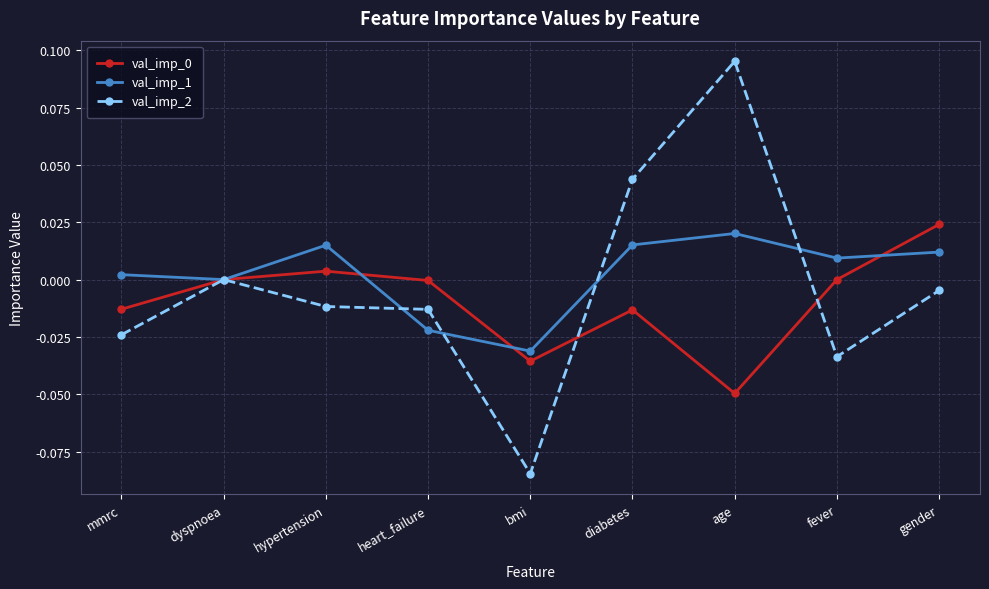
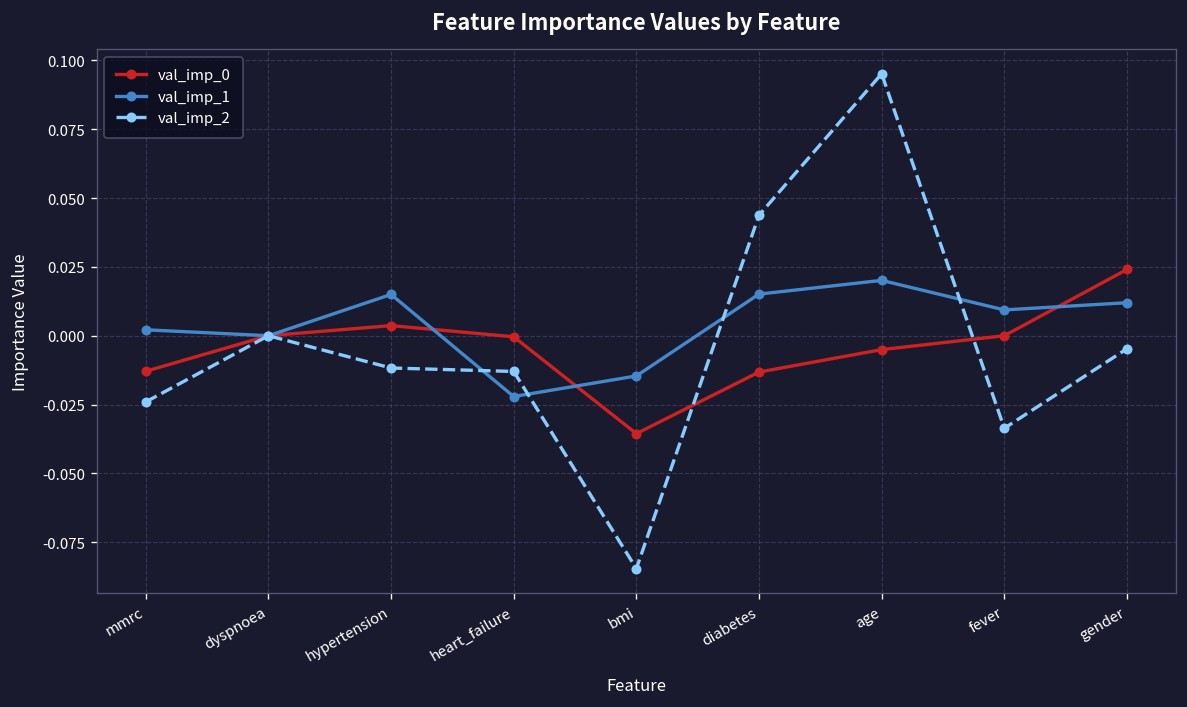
  {
    "val_imp_0": {
      "mmrc": -0.013,
      "hypertension": 0.004,
      "heart_failure": 0.000,
      "bmi": -0.036,
      "diabetes": -0.013,
-     "age": -0.050,
+     "age": -0.005,
      "fever": 0.000,
      "gender": 0.024
    },
    "val_imp_1": {
      "mmrc": 0.002,
      "hypertension": 0.015,
      "heart_failure": -0.022,
-     "bmi": -0.031,
+     "bmi": -0.015,
      "diabetes": 0.015,
      "age": 0.020,
      "fever": 0.009,
      "gender": 0.012
    },
    "val_imp_2": {
      "mmrc": -0.024,
      "hypertension": -0.012,
      "heart_failure": -0.013,
      "bmi": -0.085,
      "diabetes": 0.044,
      "age": 0.095,
      "fever": -0.034,
      "gender": -0.005
    }
  }
